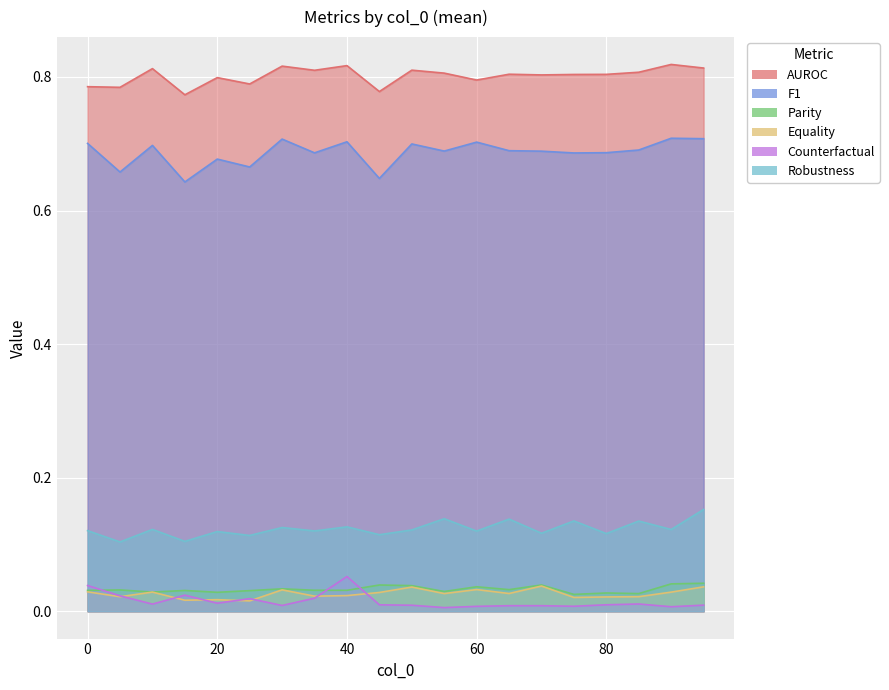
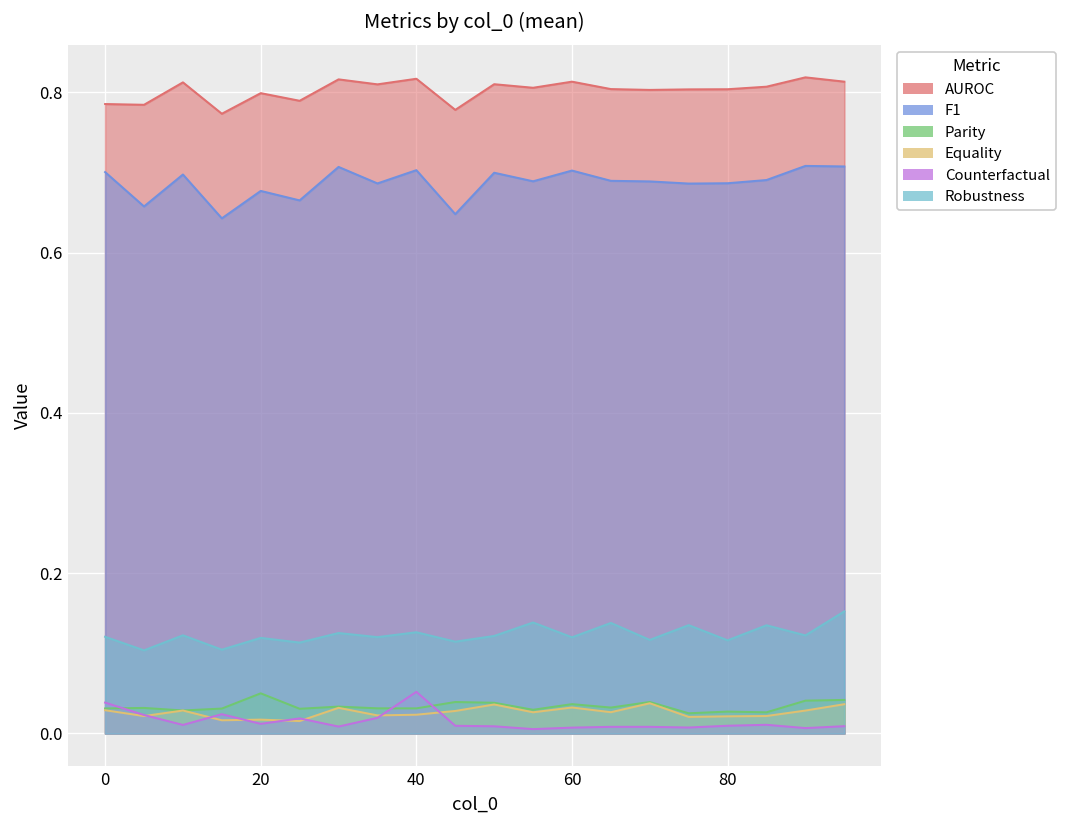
  {
    "AUROC": {
      "0": 0.79,
      "20": 0.80,
      "40": 0.82,
-     "60": 0.80,
+     "60": 0.81,
      "80": 0.80
    },
    "Parity": {
-     "20": 0.03,
+     "20": 0.05,
      "40": 0.03,
      "60": 0.04,
      "80": 0.03
    },
    "Equality": {
      "20": 0.02,
      "40": 0.02,
      "60": 0.03,
      "80": 0.02
    },
    "Counterfactual": {
      "0": 0.04,
      "20": 0.01,
      "40": 0.05,
      "60": 0.01,
      "80": 0.01
    }
  }
